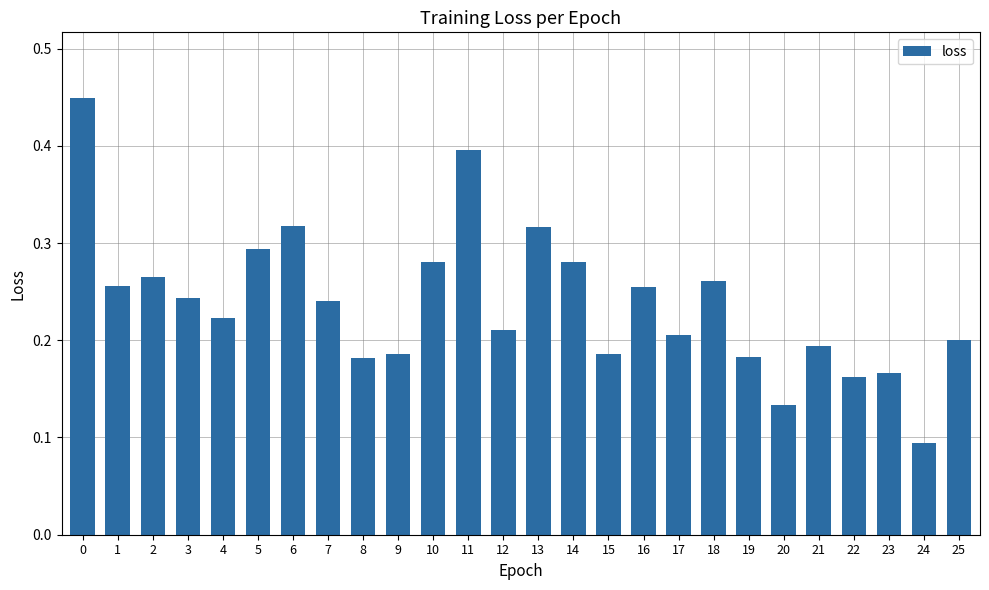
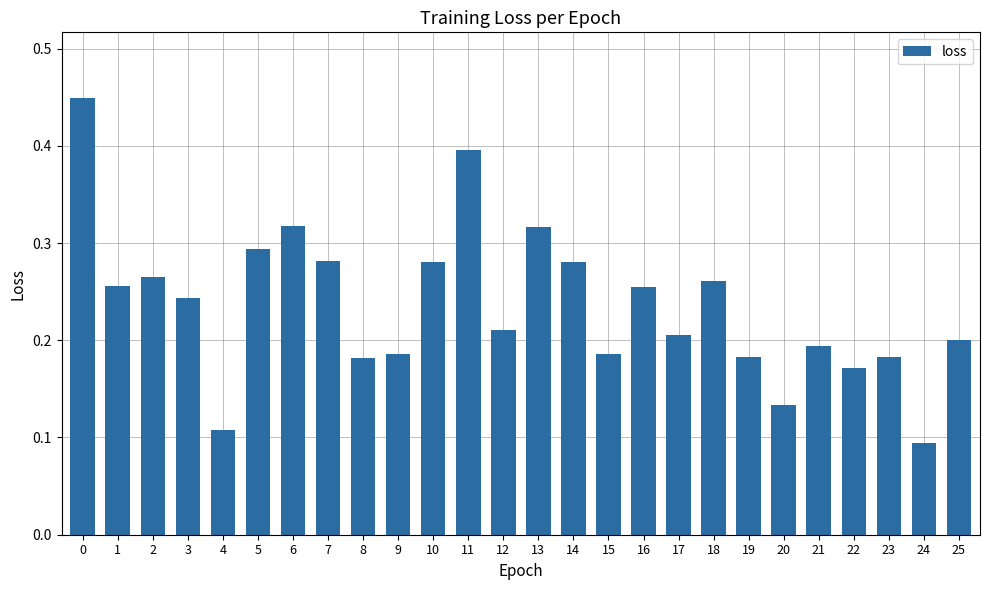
  {
    "0": 0.45,
    "1": 0.26,
    "2": 0.27,
    "3": 0.24,
-   "4": 0.22,
+   "4": 0.11,
    "5": 0.29,
    "6": 0.32,
-   "7": 0.24,
+   "7": 0.28,
    "8": 0.18,
    "9": 0.19,
    "10": 0.28,
    "11": 0.40,
    "12": 0.21,
    "13": 0.32,
    "14": 0.28,
    "15": 0.19,
    "16": 0.25,
    "17": 0.21,
    "18": 0.26,
    "19": 0.18,
    "20": 0.13,
    "21": 0.19,
-   "22": 0.16,
-   "23": 0.17,
+   "22": 0.17,
+   "23": 0.18,
    "24": 0.09,
    "25": 0.20
  }
